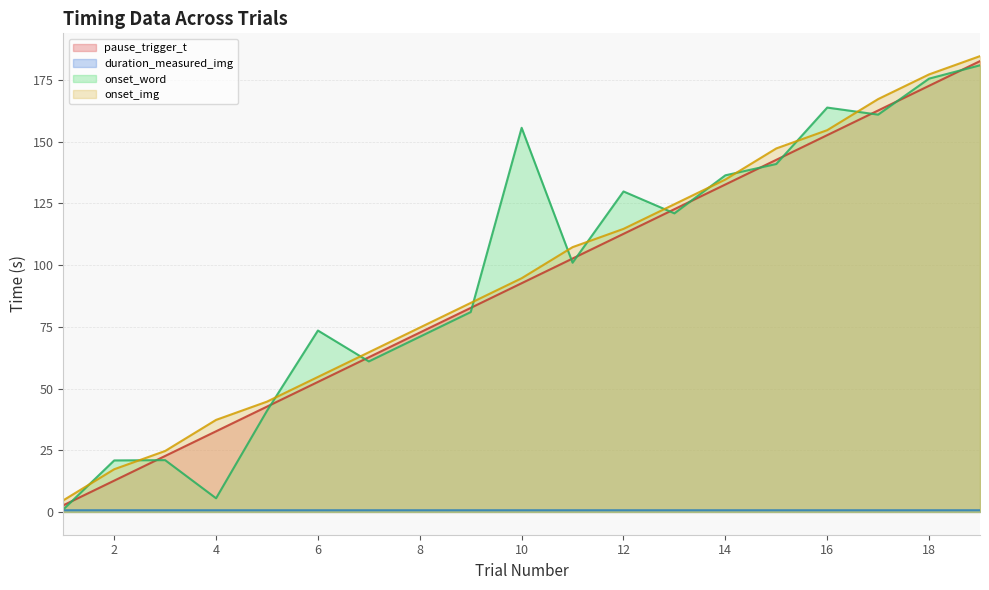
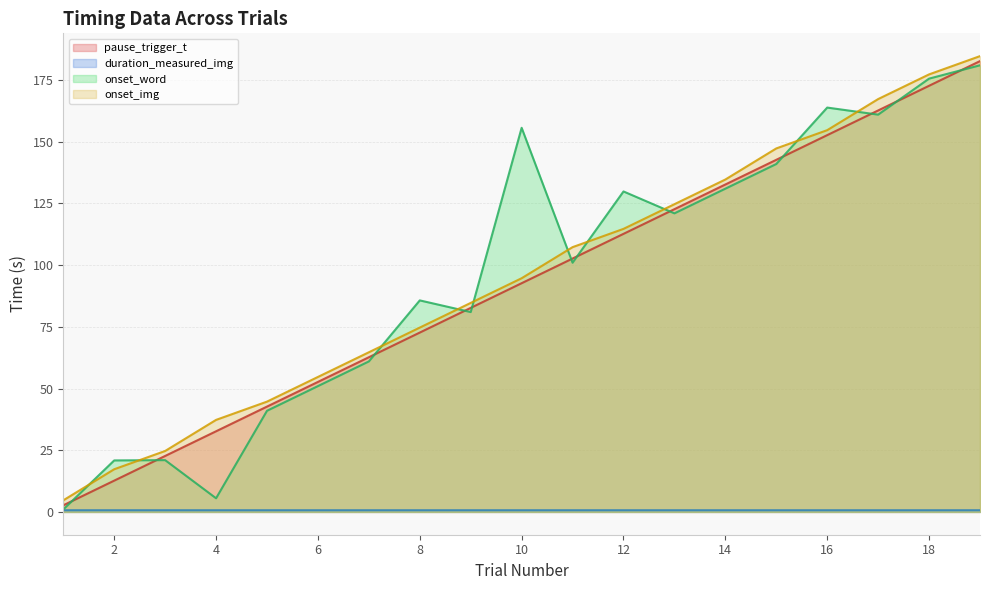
  {
    "duration_measured_img": {
      "2": 1,
      "4": 1,
      "6": 1,
      "8": 1,
      "10": 1,
      "12": 1,
      "14": 1,
      "16": 1,
      "18": 1
    },
    "onset_word": {
      "2": 21,
      "4": 6,
-     "6": 74,
-     "8": 71,
+     "6": 51,
+     "8": 86,
      "10": 156,
      "12": 130,
-     "14": 136,
+     "14": 131,
      "16": 164,
      "18": 176
    }
  }
